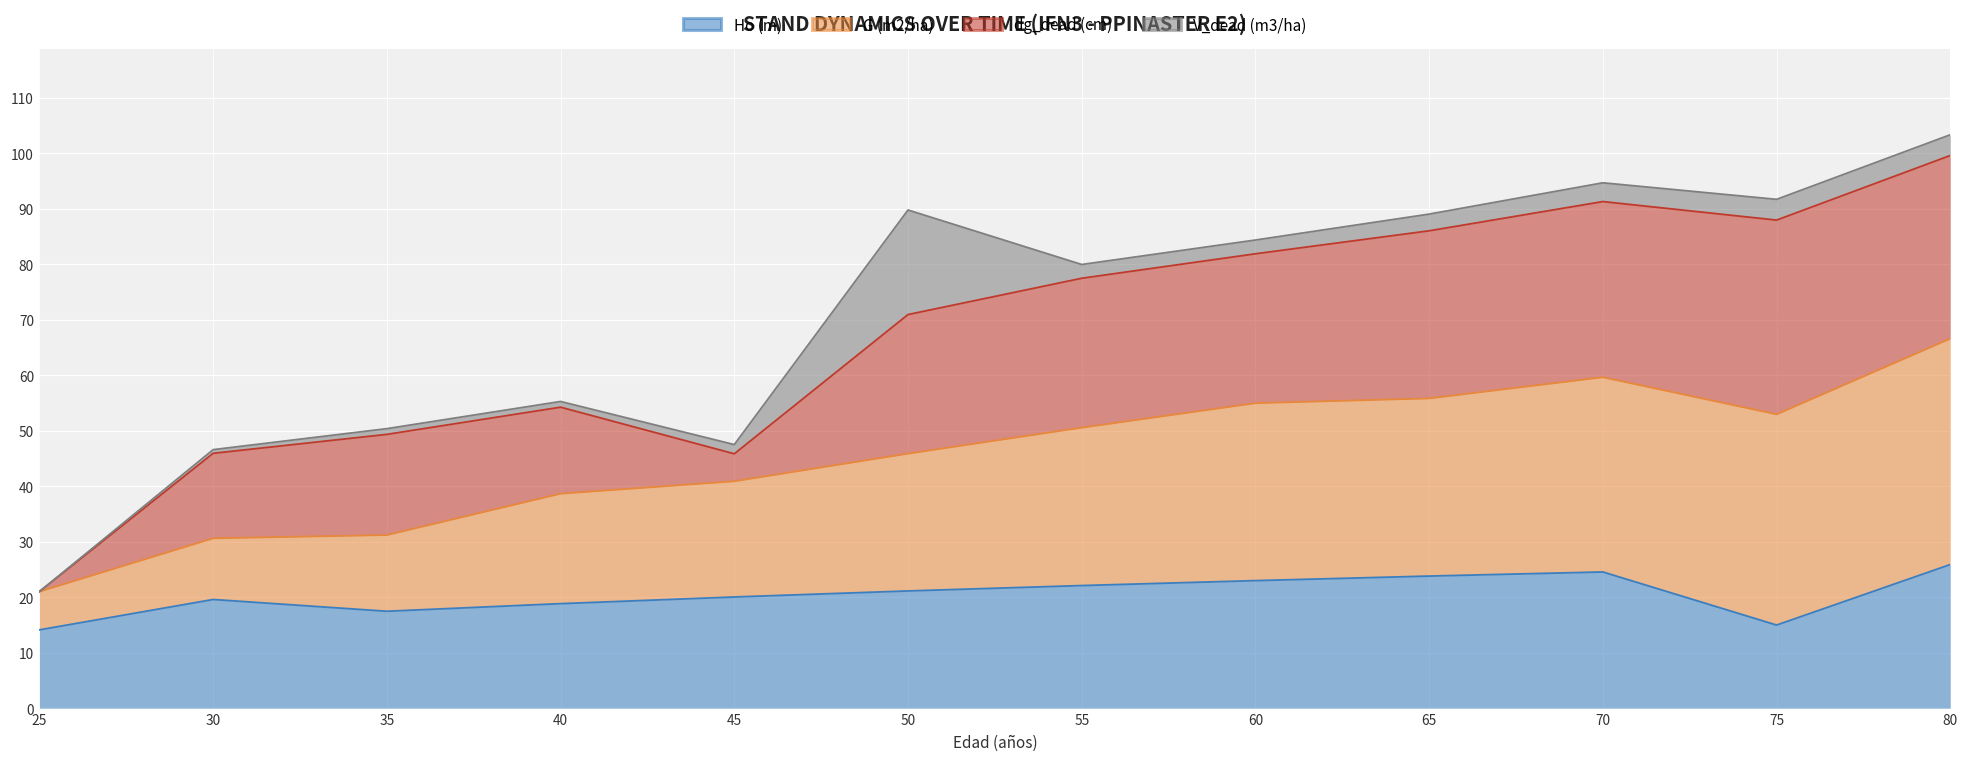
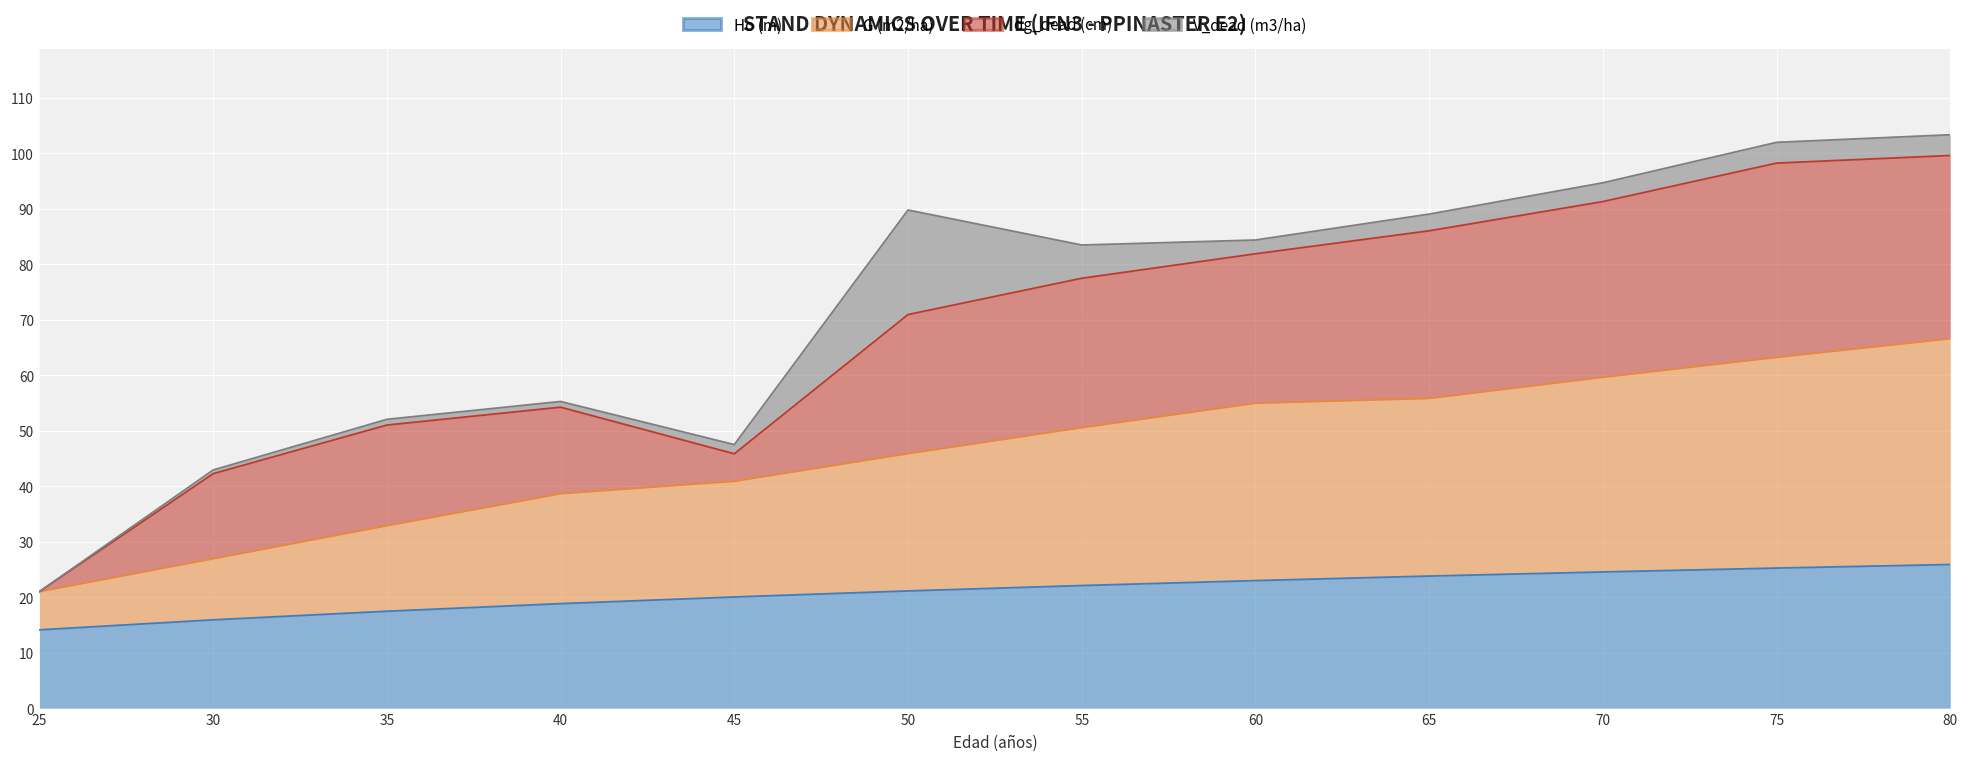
  {
    "Ho (m)": {
      "25": 14,
-     "30": 20,
+     "30": 16,
      "35": 17,
      "40": 19,
      "45": 20,
      "50": 21,
      "55": 22,
      "60": 23,
      "65": 24,
      "70": 25,
-     "75": 15,
+     "75": 25,
      "80": 26
    },
    "G (m2/ha)": {
      "30": 11,
-     "35": 14,
+     "35": 15,
      "40": 20,
      "45": 21,
      "50": 25,
      "55": 28,
      "60": 32,
      "65": 32,
      "70": 35,
      "75": 38,
      "80": 41
    },
    "dg_dead (cm)": {
      "30": 15,
      "35": 18,
      "40": 16,
      "45": 5,
      "50": 25,
      "55": 27,
      "60": 27,
      "65": 30,
      "70": 32,
      "75": 35,
      "80": 33
    },
    "V_dead (m3/ha)": {
      "30": 1,
      "35": 1,
      "40": 1,
      "45": 2,
      "50": 19,
-     "55": 2,
+     "55": 6,
      "60": 2,
      "65": 3,
      "70": 3,
      "75": 4,
      "80": 4
    }
  }
